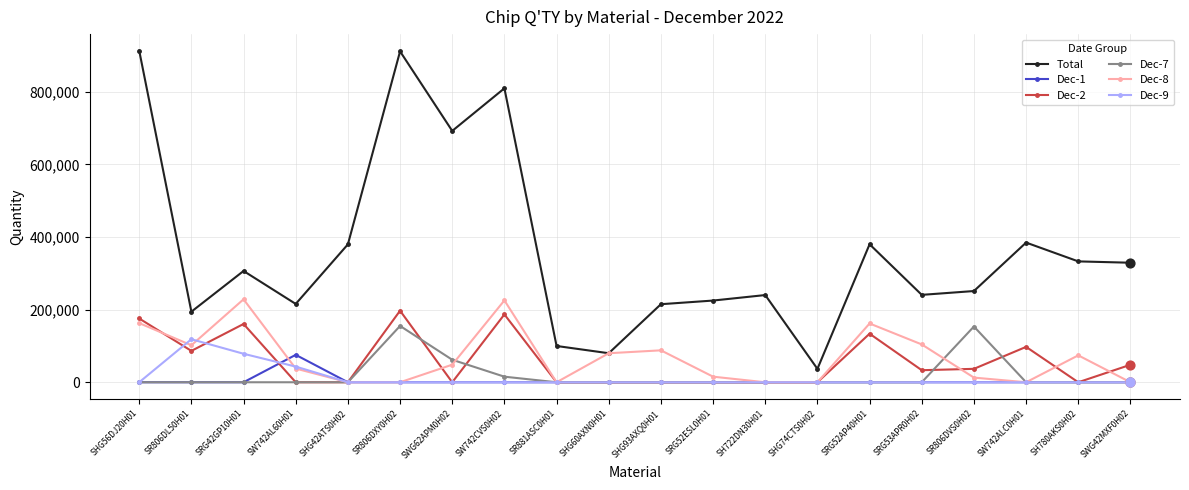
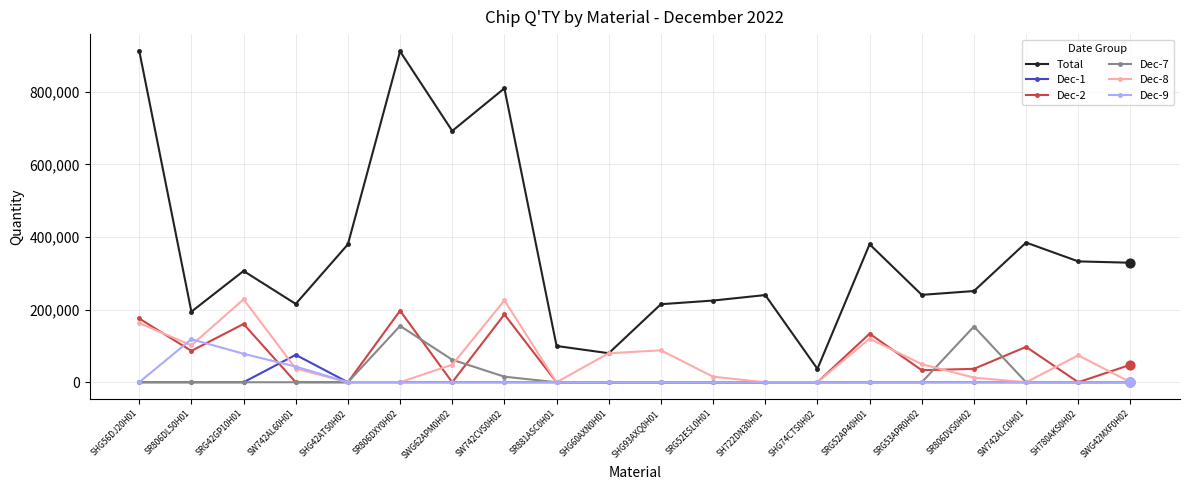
  {
    "Dec-7": {
      "SR806DXY0H02": "160,000",
      "SWG62APM0H02": "60,000",
      "SW742CVS0H02": "20,000",
      "SR806DVS0H02": "150,000"
    },
    "Dec-8": {
      "SHG56DJ20H01": "160,000",
      "SR806DL50H01": "100,000",
      "SRG42GP10H01": "230,000",
      "SWG62APM0H02": "50,000",
      "SW742CVS0H02": "230,000",
      "SHG93AXQ0H01": "90,000",
      "SRG52ESL0H01": "20,000",
-     "SRG52AP40H01": "160,000",
-     "SRG53APR0H02": "100,000",
+     "SRG52AP40H01": "120,000",
+     "SRG53APR0H02": "50,000",
      "SR806DVS0H02": "10,000",
      "SH780AKS0H02": "70,000"
    },
    "Dec-9": {
      "SR806DL50H01": "120,000",
      "SRG42GP10H01": "80,000"
    }
  }
